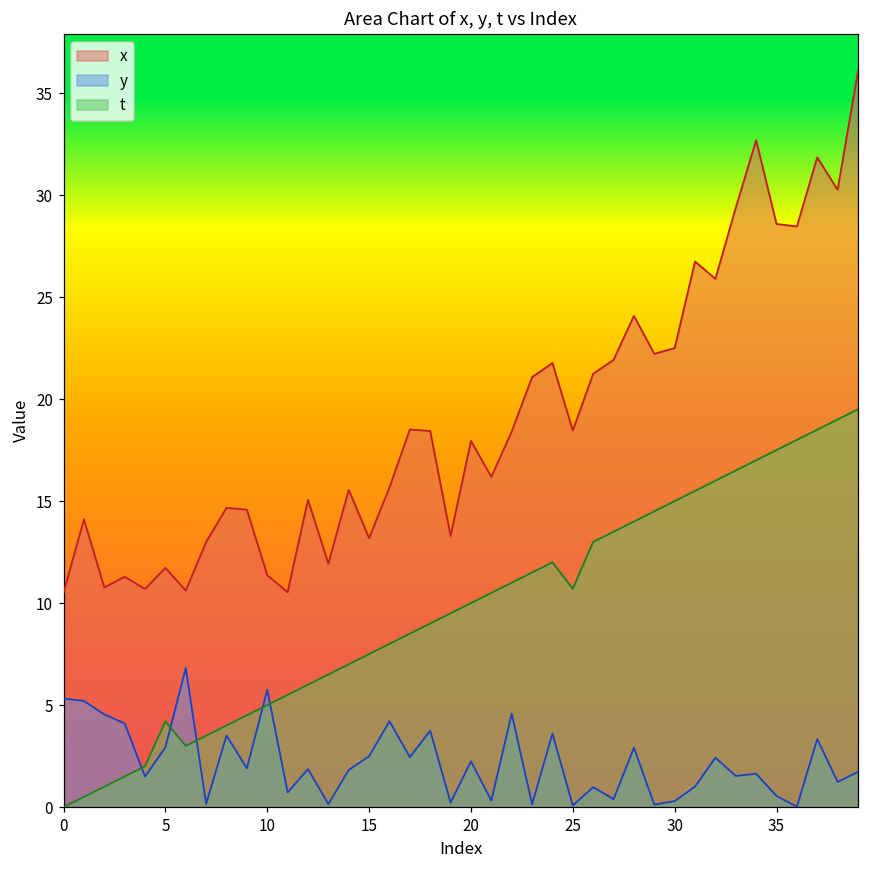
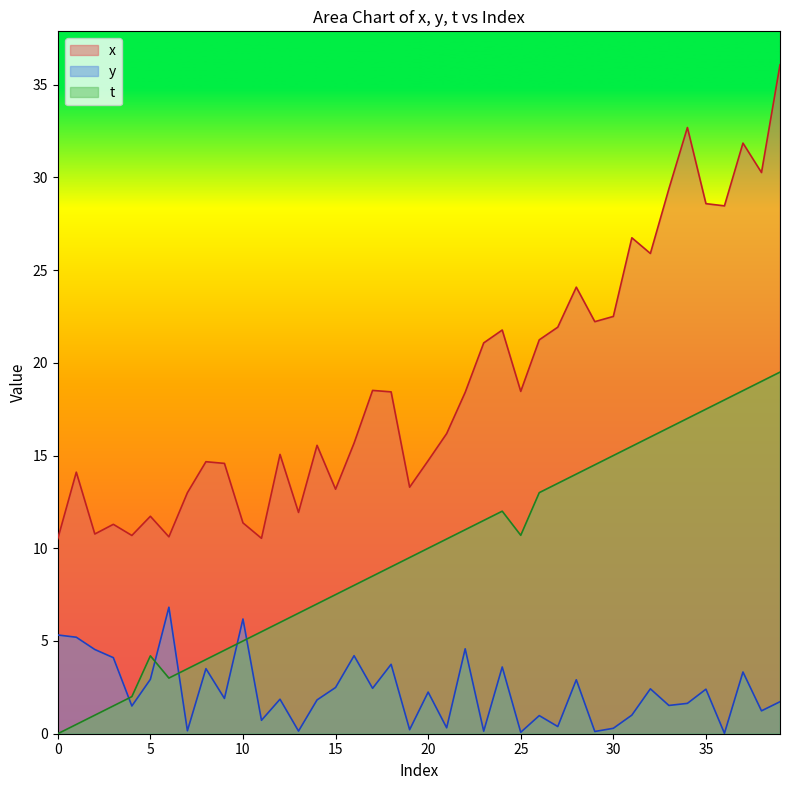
  {
    "x": {
      "0": 10.5,
      "5": 11.7,
      "10": 11.4,
      "15": 13.2,
-     "20": 18.0,
+     "20": 14.7,
      "25": 18.5,
      "30": 22.5,
      "35": 28.6
    },
    "y": {
      "0": 5.3,
      "5": 2.9,
-     "10": 5.8,
+     "10": 6.2,
      "15": 2.5,
      "20": 2.2,
      "25": 0.1,
      "30": 0.3,
-     "35": 0.5
+     "35": 2.4
    },
    "t": {
      "0": 0.0,
      "5": 4.2,
      "10": 5.0,
      "15": 7.5,
      "20": 10.0,
      "25": 10.7,
      "30": 15.0,
      "35": 17.5
    }
  }
